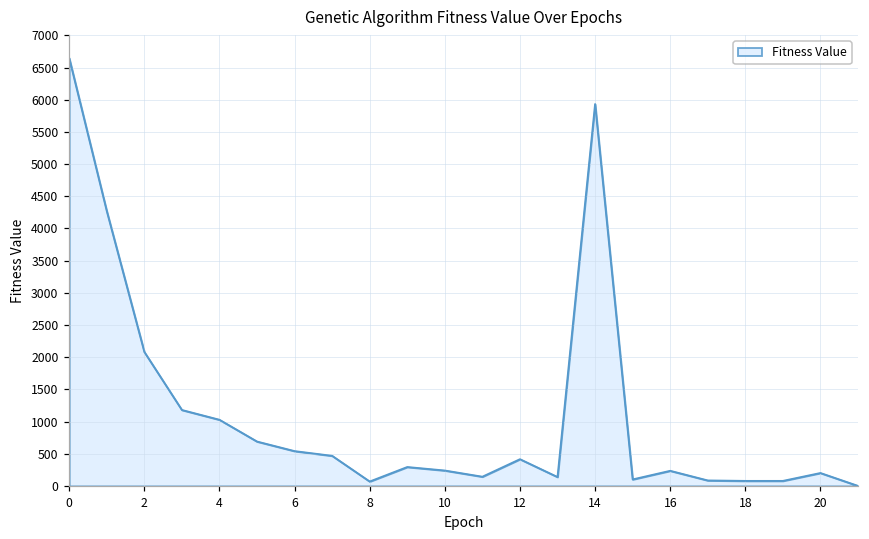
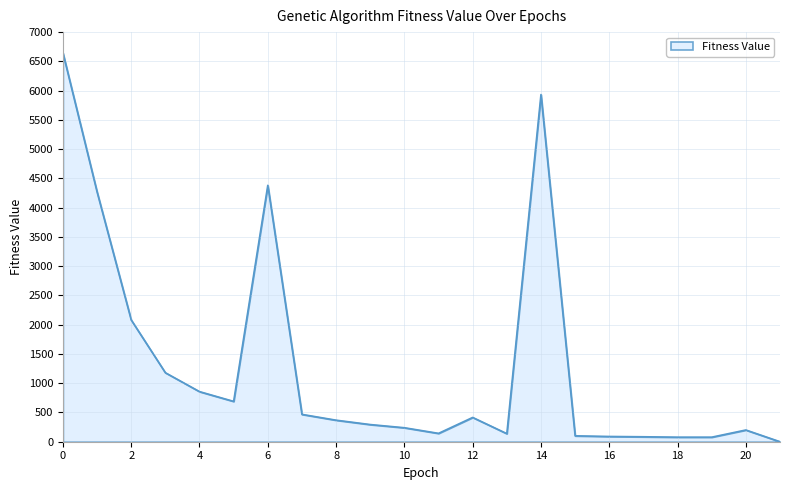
  {
    "0": 6600,
    "2": 2100,
-   "4": 1000,
-   "6": 500,
-   "8": 100,
+   "4": 900,
+   "6": 4400,
+   "8": 400,
    "10": 200,
    "12": 400,
    "14": 5900,
-   "16": 200,
+   "16": 100,
    "18": 100,
    "20": 200
  }
